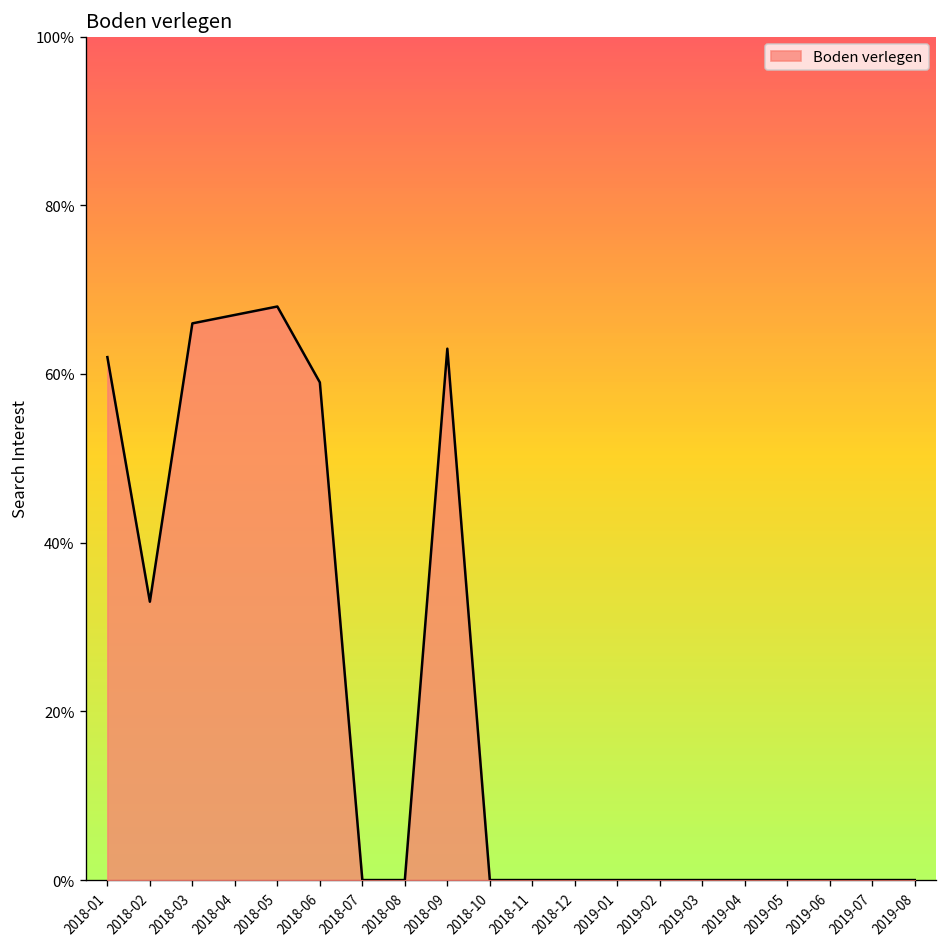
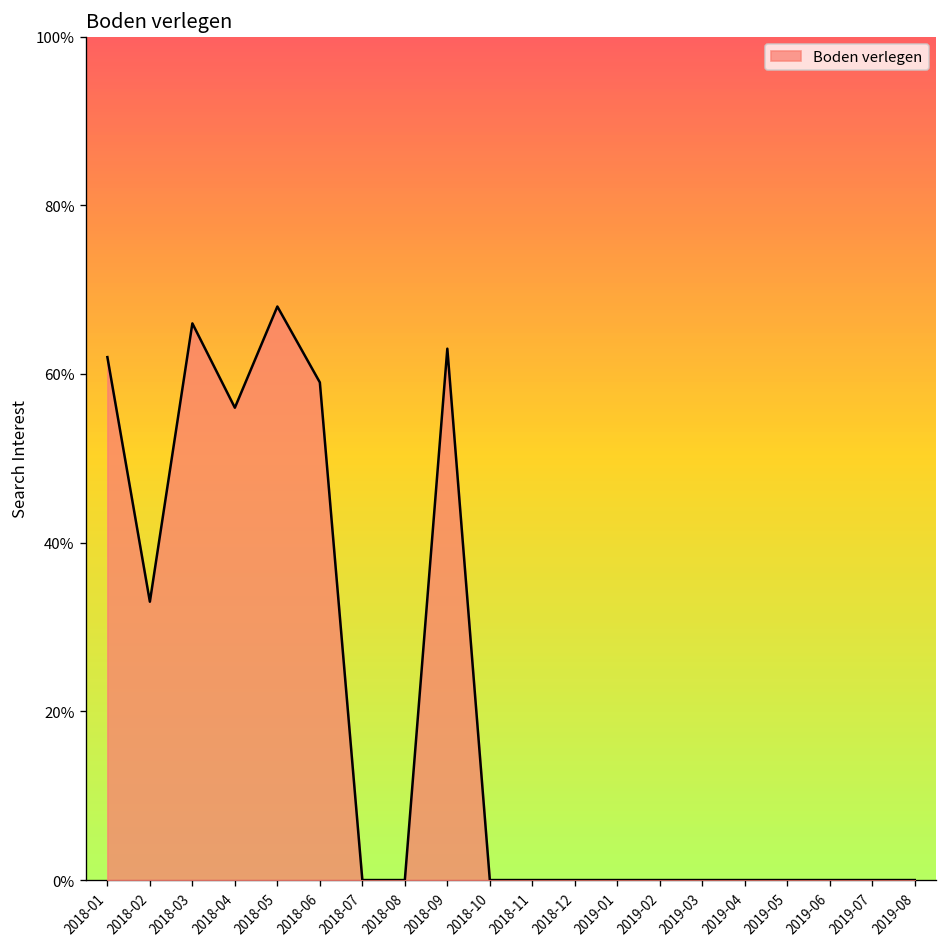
  {
    "2018-01": "62%",
    "2018-02": "33%",
    "2018-03": "66%",
-   "2018-04": "67%",
+   "2018-04": "56%",
    "2018-05": "68%",
    "2018-06": "59%",
    "2018-07": "0%",
    "2018-08": "0%",
    "2018-09": "63%",
    "2018-10": "0%",
    "2018-11": "0%",
    "2018-12": "0%",
    "2019-01": "0%",
    "2019-02": "0%",
    "2019-03": "0%",
    "2019-04": "0%",
    "2019-05": "0%",
    "2019-06": "0%",
    "2019-07": "0%",
    "2019-08": "0%"
  }
